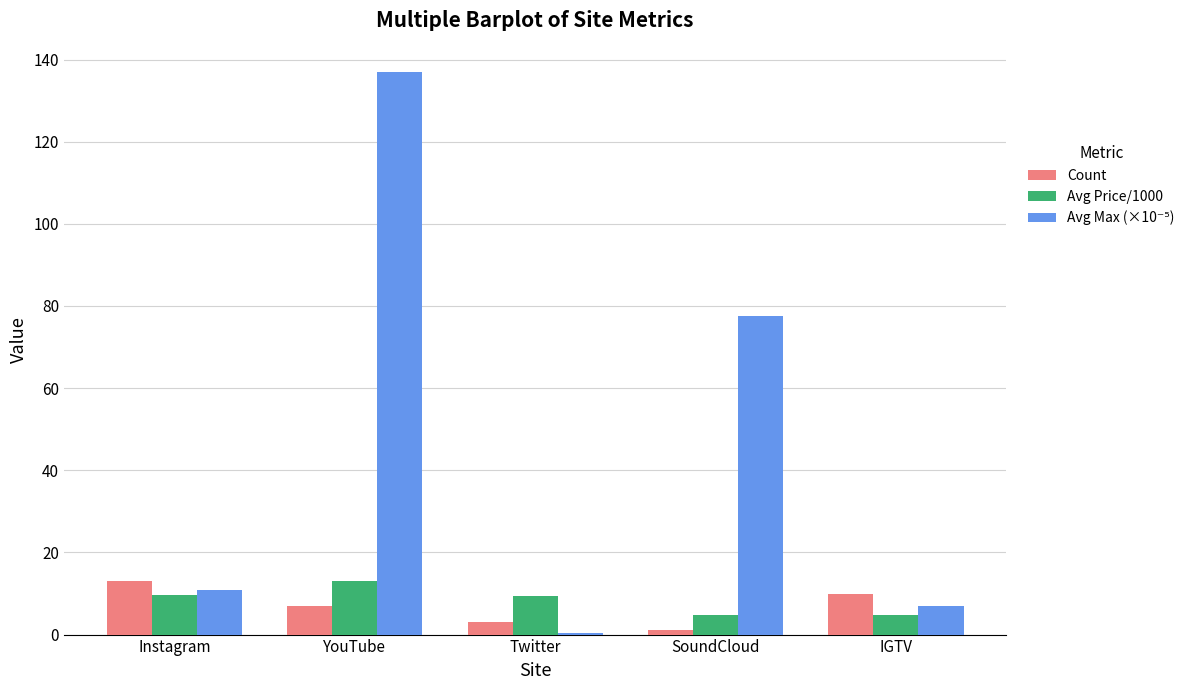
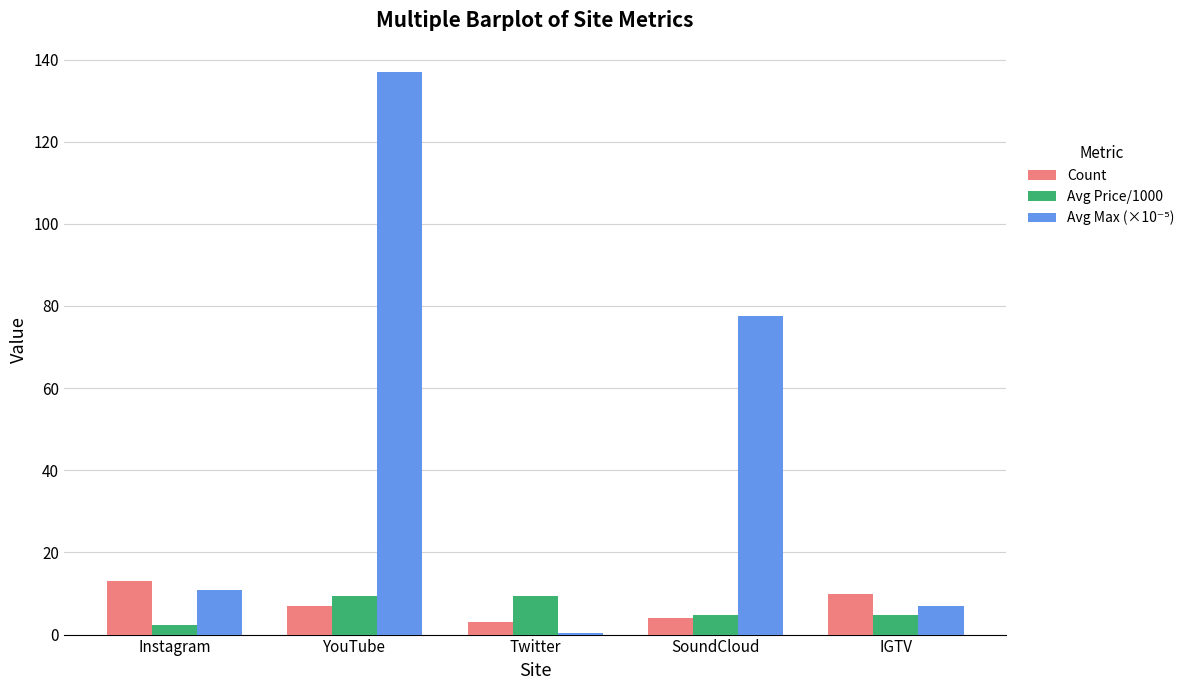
  {
    "Count": {
      "Instagram": 13,
      "YouTube": 7,
      "Twitter": 3,
-     "SoundCloud": 1,
+     "SoundCloud": 4,
      "IGTV": 10
    },
    "Avg Price/1000": {
-     "Instagram": 10,
-     "YouTube": 13,
+     "Instagram": 2,
+     "YouTube": 10,
      "Twitter": 9,
      "SoundCloud": 5,
      "IGTV": 5
    },
    "Avg Max (×10⁻⁵)": {
      "Instagram": 11,
      "YouTube": 137,
      "SoundCloud": 78,
      "IGTV": 7
    }
  }
